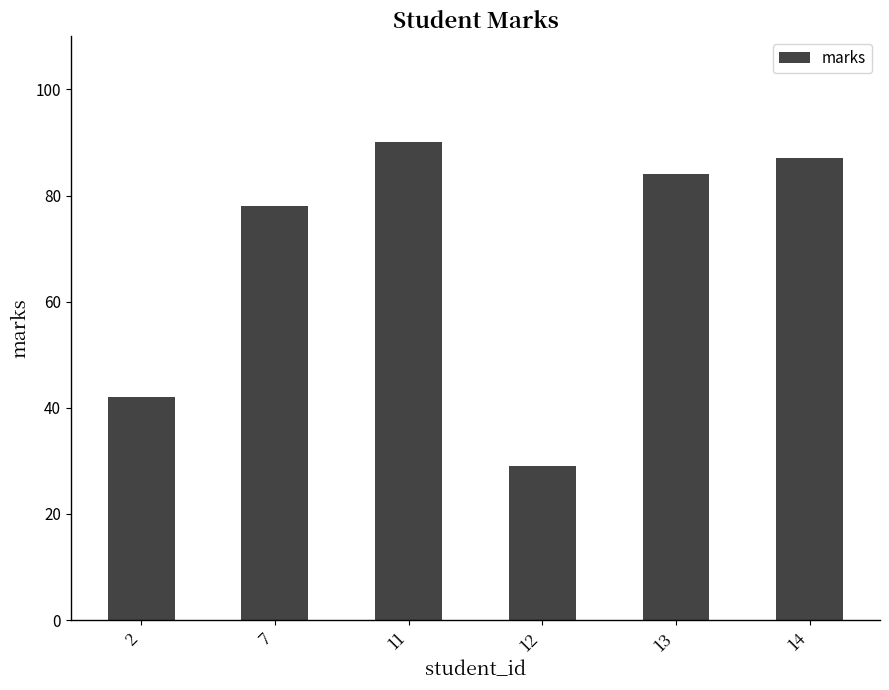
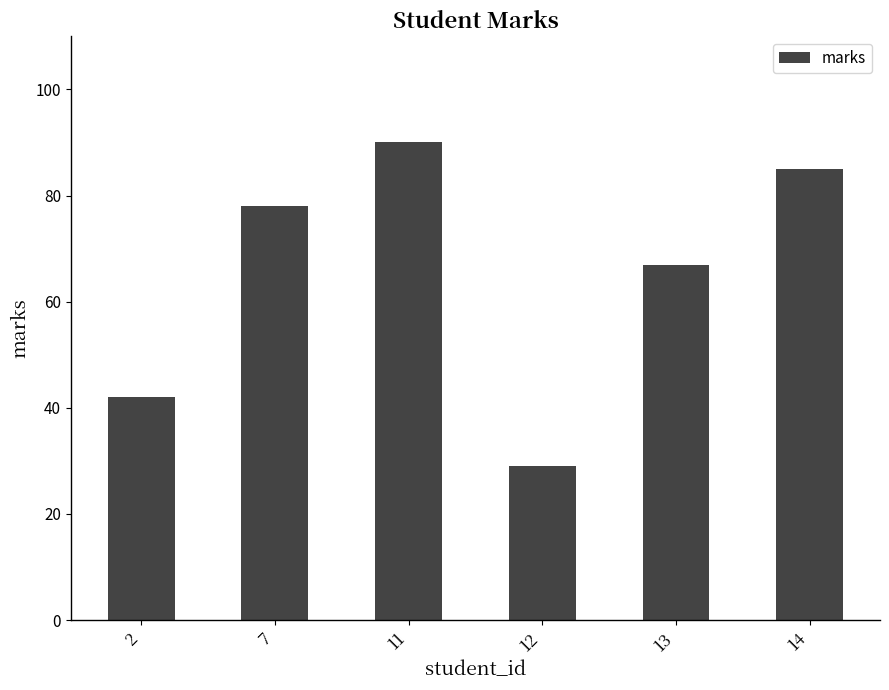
  {
    "2": 42,
    "7": 78,
    "11": 90,
    "12": 29,
-   "13": 84,
-   "14": 87
+   "13": 67,
+   "14": 85
  }
